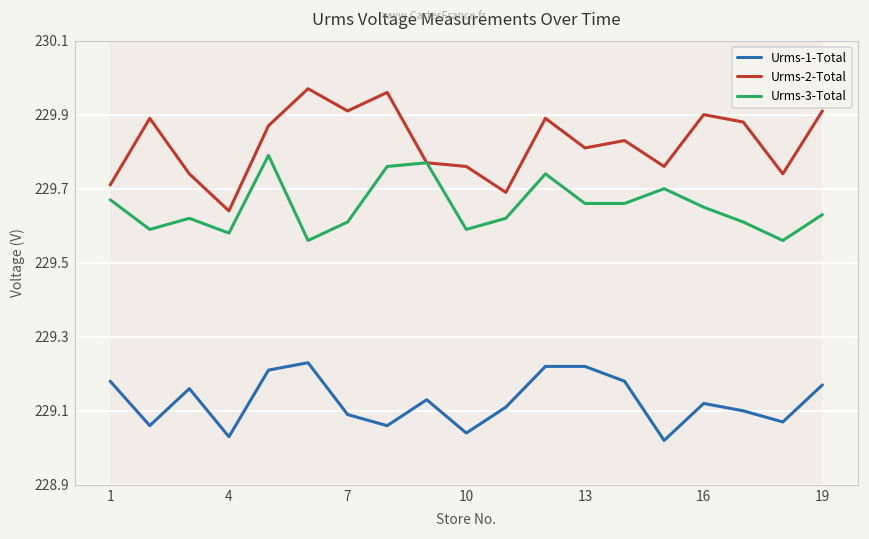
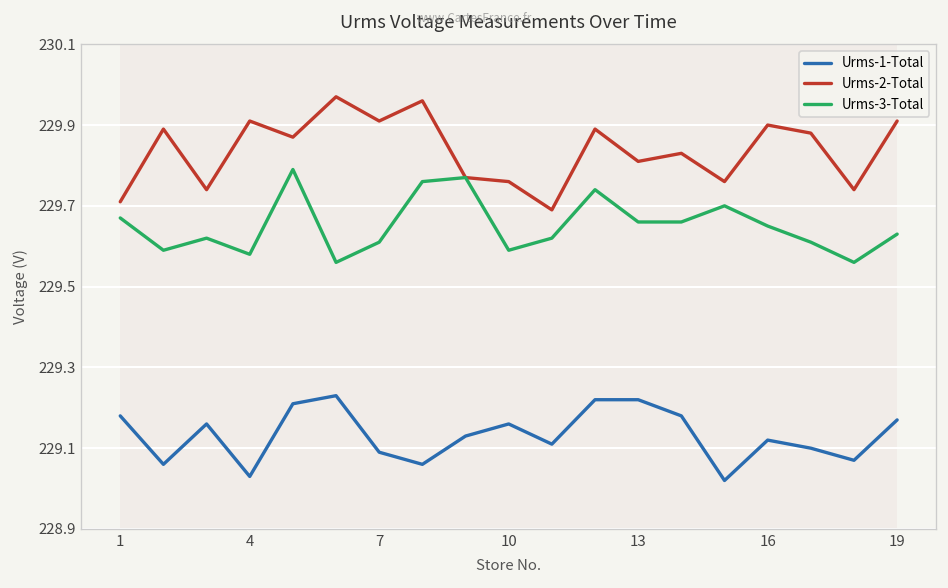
  {
    "Urms-1-Total": {
      "1": 229.18,
      "4": 229.03,
      "7": 229.09,
-     "10": 229.04,
+     "10": 229.16,
      "13": 229.22,
      "16": 229.12,
      "19": 229.17
    },
    "Urms-2-Total": {
      "1": 229.71,
-     "4": 229.64,
+     "4": 229.91,
      "7": 229.91,
      "10": 229.76,
      "13": 229.81,
      "16": 229.90,
      "19": 229.91
    },
    "Urms-3-Total": {
      "1": 229.67,
      "4": 229.58,
      "7": 229.61,
      "10": 229.59,
      "13": 229.66,
      "16": 229.65,
      "19": 229.63
    }
  }
